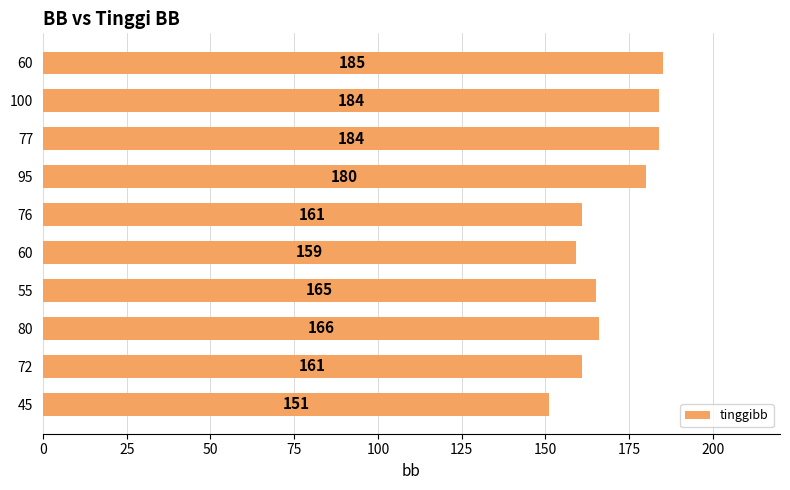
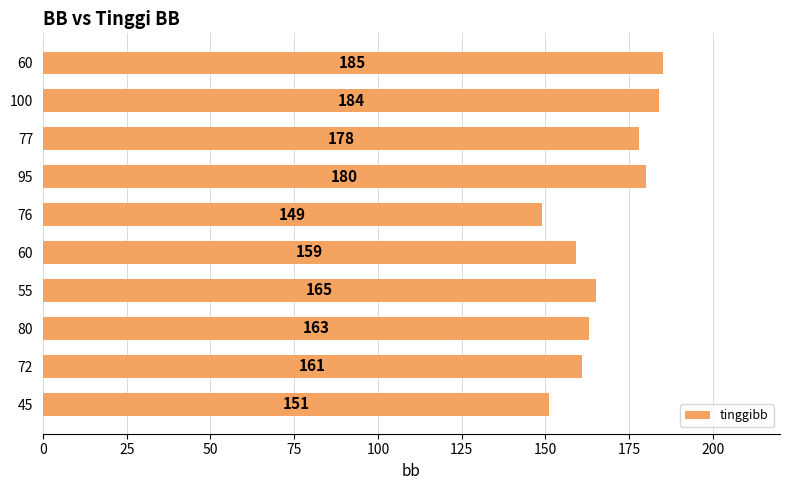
  {
    "100": 184,
-   "77": 184,
+   "77": 178,
    "95": 180,
-   "76": 161,
+   "76": 149,
    "55": 165,
-   "80": 166,
+   "80": 163,
    "72": 161,
    "45": 151
  }
